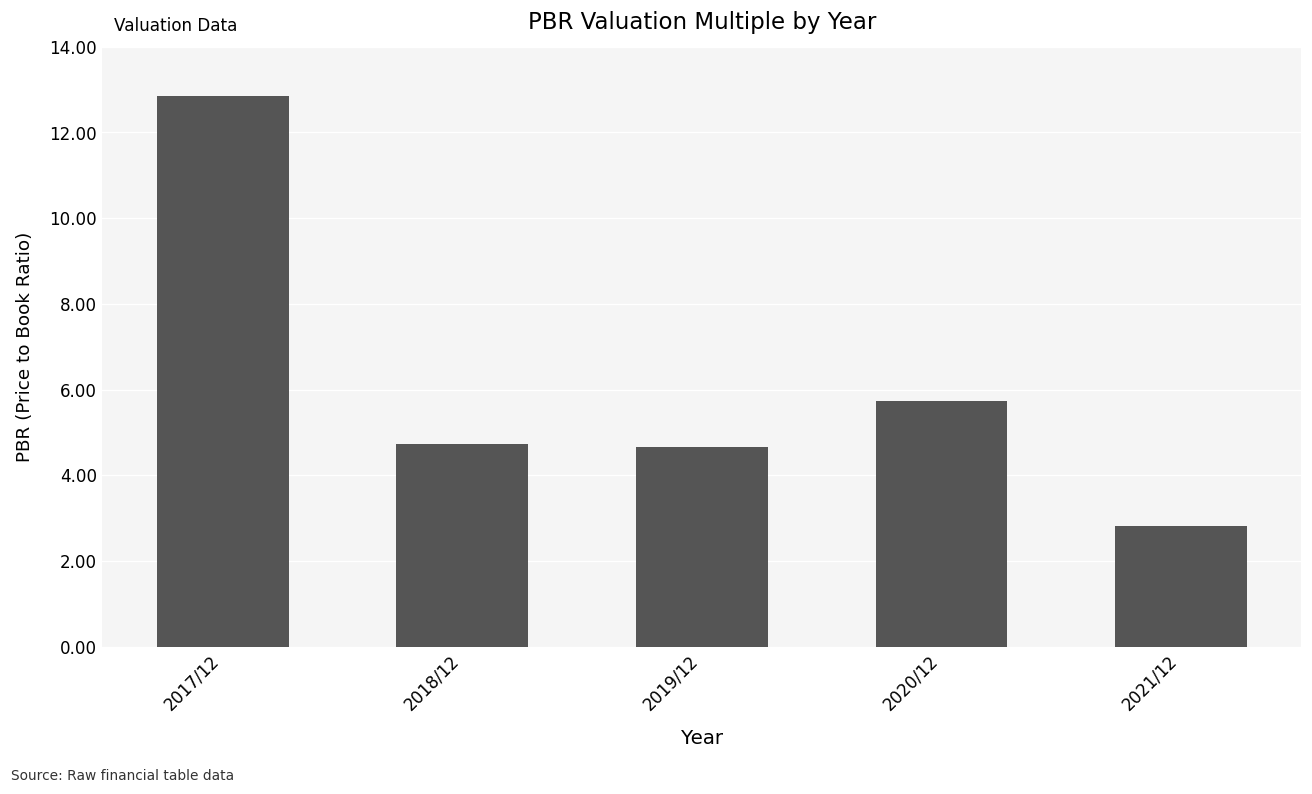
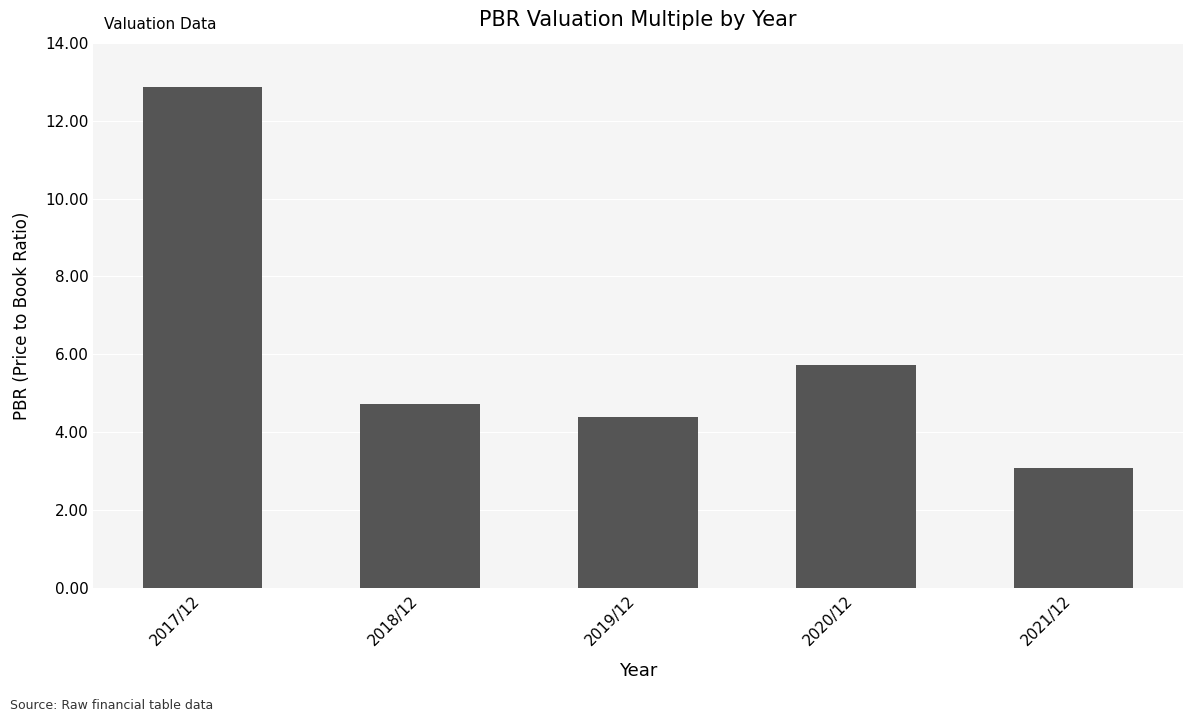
  {
    "2017/12": 12.9,
    "2018/12": 4.7,
-   "2019/12": 4.7,
+   "2019/12": 4.4,
    "2020/12": 5.7,
-   "2021/12": 2.8
+   "2021/12": 3.1
  }
